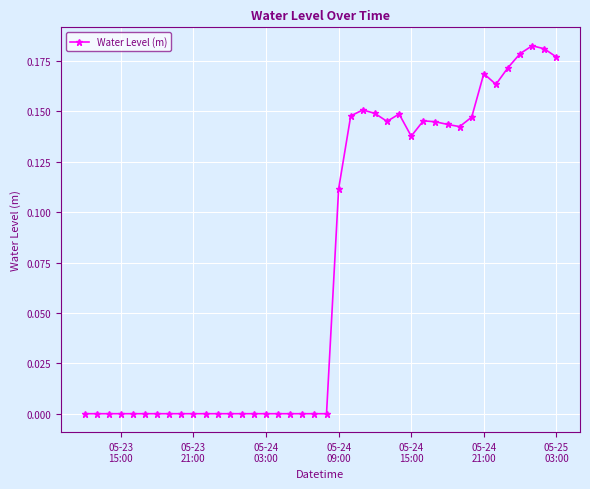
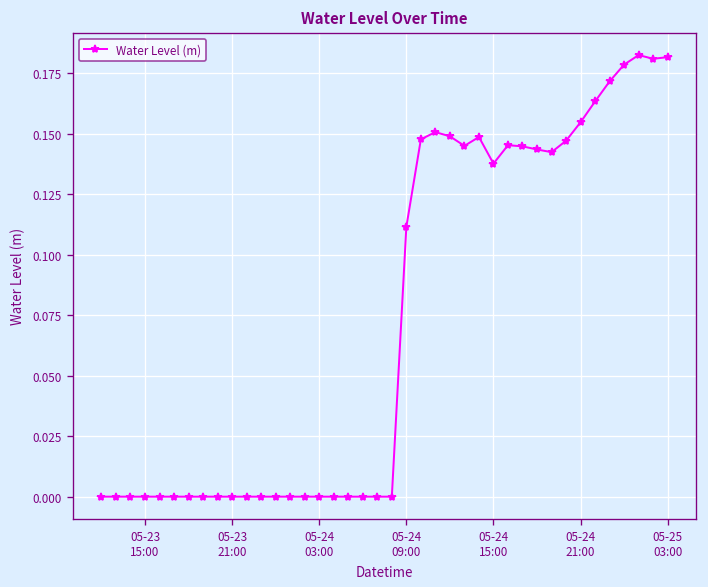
  {
    "05-23 15:00": 0.000,
    "05-23 21:00": 0.000,
    "05-24 03:00": 0.000,
    "05-24 09:00": 0.112,
    "05-24 15:00": 0.138,
-   "05-24 21:00": 0.169,
-   "05-25 03:00": 0.177
+   "05-24 21:00": 0.155,
+   "05-25 03:00": 0.182
  }
